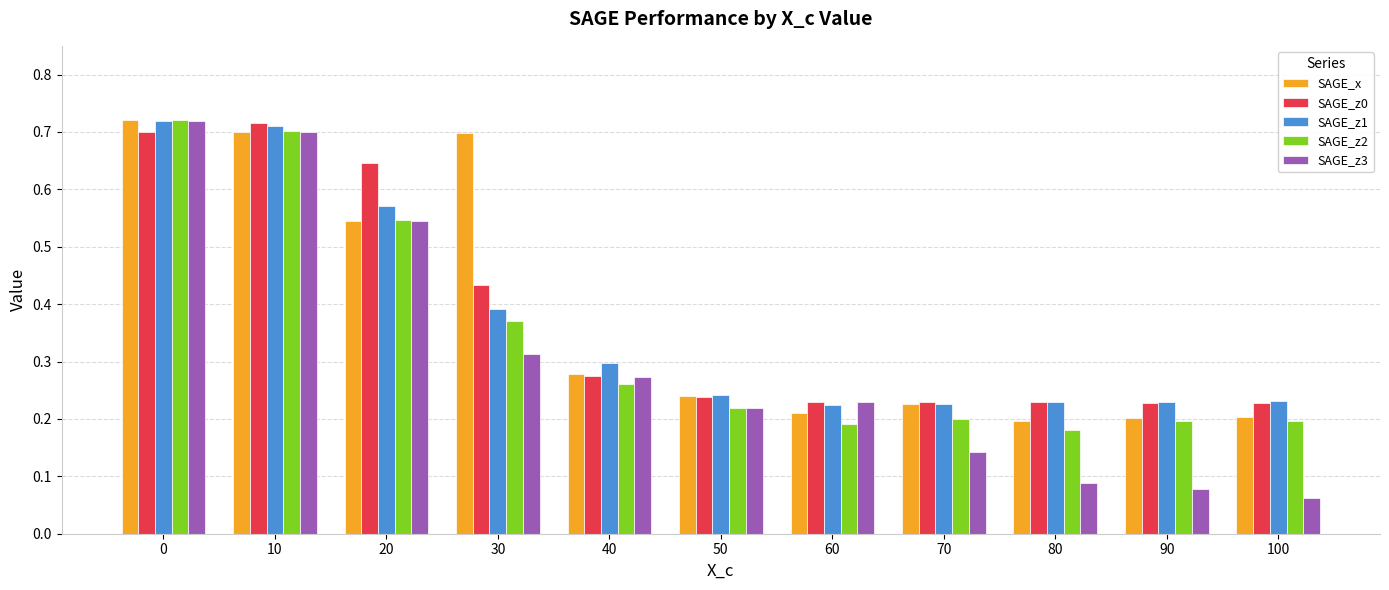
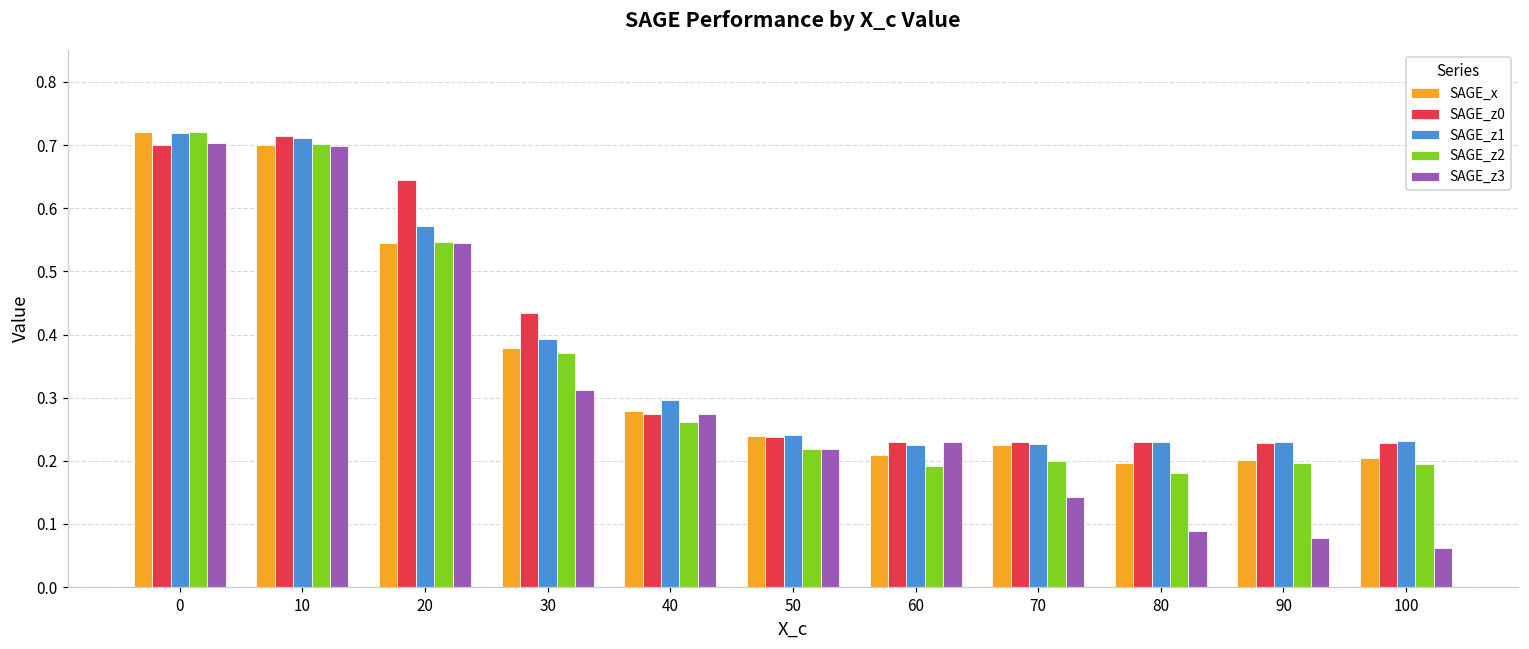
  {
    "SAGE_x": {
      "0": 0.72,
      "10": 0.70,
      "20": 0.55,
-     "30": 0.70,
+     "30": 0.38,
      "40": 0.28,
      "50": 0.24,
      "60": 0.21,
      "70": 0.23,
      "80": 0.20,
      "90": 0.20,
      "100": 0.20
    },
    "SAGE_z0": {
      "0": 0.70,
      "10": 0.72,
      "20": 0.65,
      "30": 0.43,
      "40": 0.27,
      "50": 0.24,
      "60": 0.23,
      "70": 0.23,
      "80": 0.23,
      "90": 0.23,
      "100": 0.23
    },
    "SAGE_z1": {
      "0": 0.72,
      "10": 0.71,
      "20": 0.57,
      "30": 0.39,
      "40": 0.30,
      "50": 0.24,
      "60": 0.22,
      "70": 0.23,
      "80": 0.23,
      "90": 0.23,
      "100": 0.23
    },
    "SAGE_z2": {
      "0": 0.72,
      "10": 0.70,
      "20": 0.55,
      "30": 0.37,
      "40": 0.26,
      "50": 0.22,
      "60": 0.19,
      "70": 0.20,
      "80": 0.18,
      "90": 0.20,
      "100": 0.20
    },
    "SAGE_z3": {
-     "0": 0.72,
+     "0": 0.70,
      "10": 0.70,
      "20": 0.54,
      "30": 0.31,
      "40": 0.27,
      "50": 0.22,
      "60": 0.23,
      "70": 0.14,
      "80": 0.09,
      "90": 0.08,
      "100": 0.06
    }
  }
